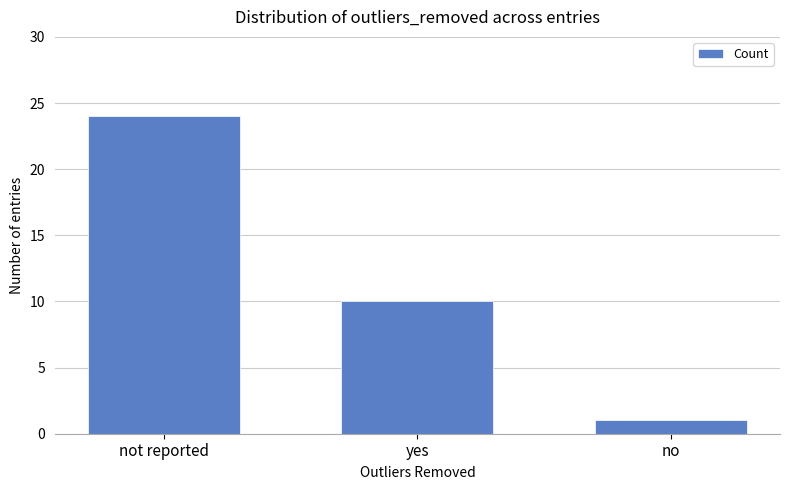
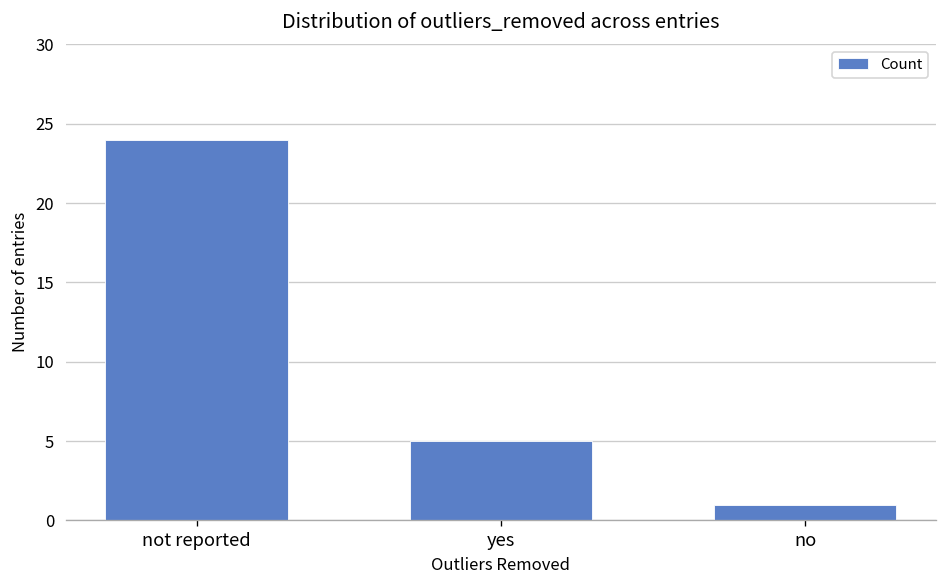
  {
    "not reported": 24,
-   "yes": 10,
+   "yes": 5,
    "no": 1
  }
